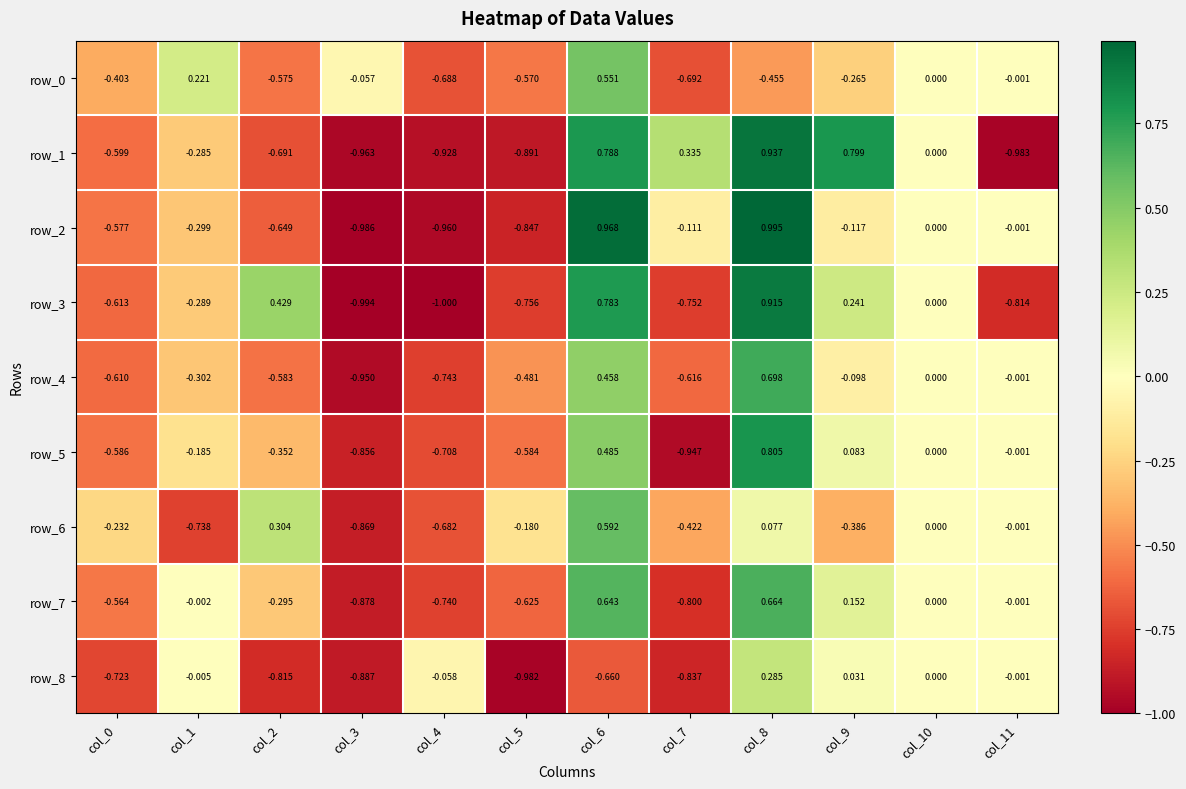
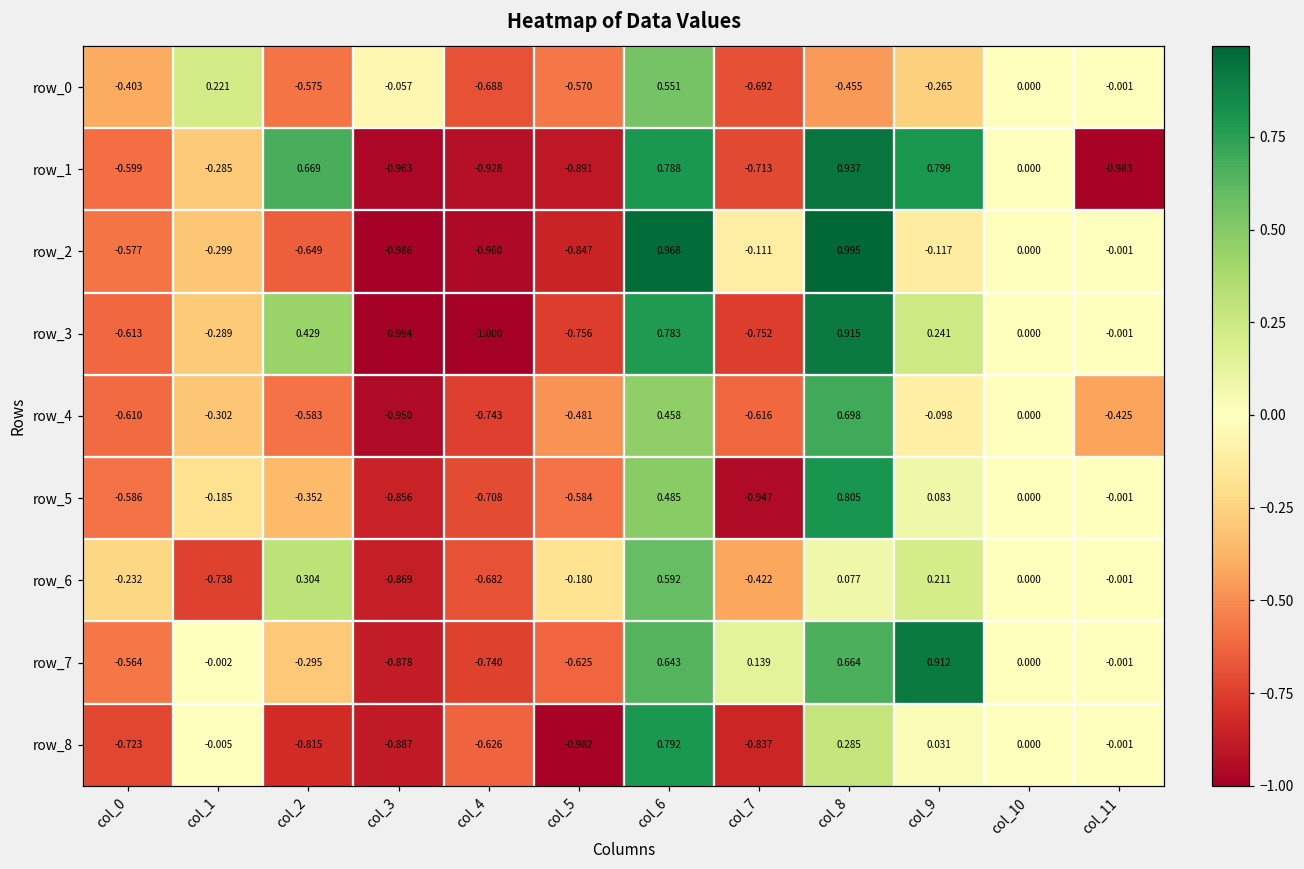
  {
    "row_0": {
      "col_0": -0.403,
      "col_1": 0.221,
      "col_2": -0.575,
      "col_3": -0.057,
      "col_4": -0.688,
      "col_5": -0.570,
      "col_6": 0.551,
      "col_7": -0.692,
      "col_8": -0.455,
      "col_9": -0.265,
      "col_10": 0.000,
      "col_11": -0.001
    },
    "row_1": {
      "col_0": -0.599,
      "col_1": -0.285,
-     "col_2": -0.691,
+     "col_2": 0.669,
      "col_3": -0.963,
      "col_4": -0.928,
      "col_5": -0.891,
      "col_6": 0.788,
-     "col_7": 0.335,
+     "col_7": -0.713,
      "col_8": 0.937,
      "col_9": 0.799,
      "col_10": 0.000,
      "col_11": -0.983
    },
    "row_2": {
      "col_0": -0.577,
      "col_1": -0.299,
      "col_2": -0.649,
      "col_3": -0.986,
      "col_4": -0.960,
      "col_5": -0.847,
      "col_6": 0.968,
      "col_7": -0.111,
      "col_8": 0.995,
      "col_9": -0.117,
      "col_10": 0.000,
      "col_11": -0.001
    },
    "row_3": {
      "col_0": -0.613,
      "col_1": -0.289,
      "col_2": 0.429,
      "col_3": -0.994,
      "col_4": -1.000,
      "col_5": -0.756,
      "col_6": 0.783,
      "col_7": -0.752,
      "col_8": 0.915,
      "col_9": 0.241,
      "col_10": 0.000,
-     "col_11": -0.814
+     "col_11": -0.001
    },
    "row_4": {
      "col_0": -0.610,
      "col_1": -0.302,
      "col_2": -0.583,
      "col_3": -0.950,
      "col_4": -0.743,
      "col_5": -0.481,
      "col_6": 0.458,
      "col_7": -0.616,
      "col_8": 0.698,
      "col_9": -0.098,
      "col_10": 0.000,
-     "col_11": -0.001
+     "col_11": -0.425
    },
    "row_5": {
      "col_0": -0.586,
      "col_1": -0.185,
      "col_2": -0.352,
      "col_3": -0.856,
      "col_4": -0.708,
      "col_5": -0.584,
      "col_6": 0.485,
      "col_7": -0.947,
      "col_8": 0.805,
      "col_9": 0.083,
      "col_10": 0.000,
      "col_11": -0.001
    },
    "row_6": {
      "col_0": -0.232,
      "col_1": -0.738,
      "col_2": 0.304,
      "col_3": -0.869,
      "col_4": -0.682,
      "col_5": -0.180,
      "col_6": 0.592,
      "col_7": -0.422,
      "col_8": 0.077,
-     "col_9": -0.386,
+     "col_9": 0.211,
      "col_10": 0.000,
      "col_11": -0.001
    },
    "row_7": {
      "col_0": -0.564,
      "col_1": -0.002,
      "col_2": -0.295,
      "col_3": -0.878,
      "col_4": -0.740,
      "col_5": -0.625,
      "col_6": 0.643,
-     "col_7": -0.800,
+     "col_7": 0.139,
      "col_8": 0.664,
-     "col_9": 0.152,
+     "col_9": 0.912,
      "col_10": 0.000,
      "col_11": -0.001
    },
    "row_8": {
      "col_0": -0.723,
      "col_1": -0.005,
      "col_2": -0.815,
      "col_3": -0.887,
-     "col_4": -0.058,
+     "col_4": -0.626,
      "col_5": -0.982,
-     "col_6": -0.660,
+     "col_6": 0.792,
      "col_7": -0.837,
      "col_8": 0.285,
      "col_9": 0.031,
      "col_10": 0.000,
      "col_11": -0.001
    }
  }
